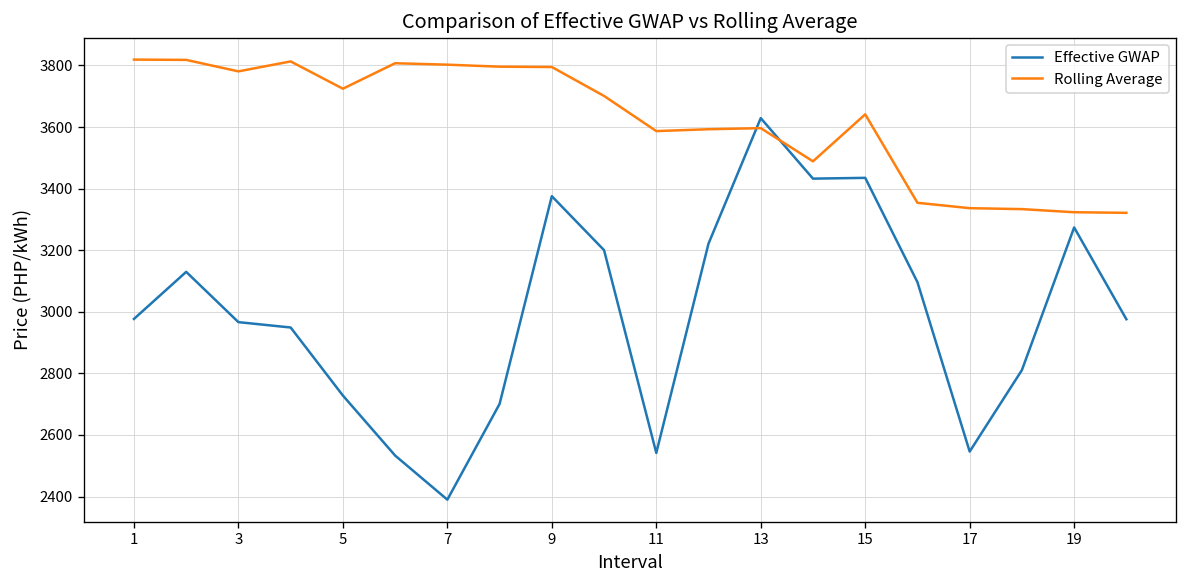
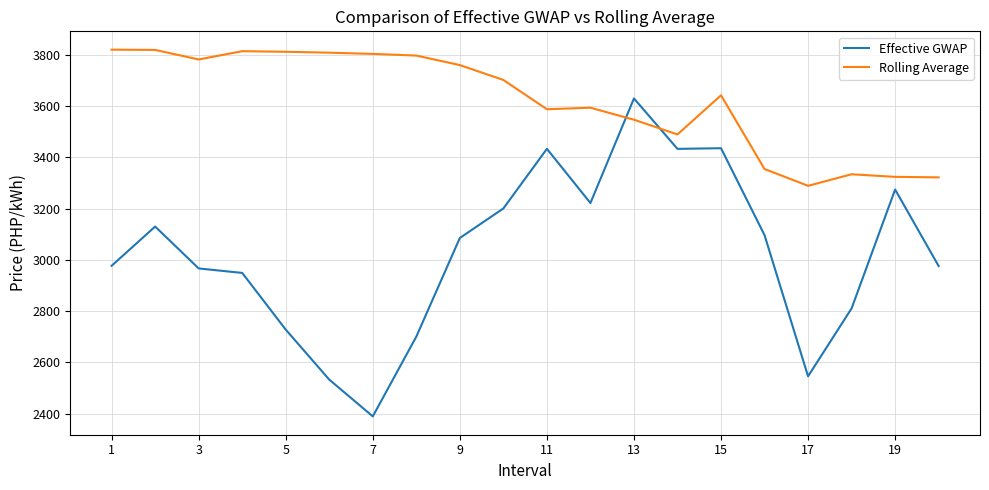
  {
    "Effective GWAP": {
      "1": 2980,
      "3": 2970,
      "5": 2730,
      "7": 2390,
-     "9": 3380,
-     "11": 2540,
+     "9": 3090,
+     "11": 3430,
      "13": 3630,
      "15": 3440,
      "17": 2550,
      "19": 3270
    },
    "Rolling Average": {
      "1": 3820,
      "3": 3780,
-     "5": 3720,
+     "5": 3810,
      "7": 3800,
-     "9": 3800,
+     "9": 3760,
      "11": 3590,
-     "13": 3600,
+     "13": 3550,
      "15": 3640,
-     "17": 3340,
+     "17": 3290,
      "19": 3320
    }
  }
